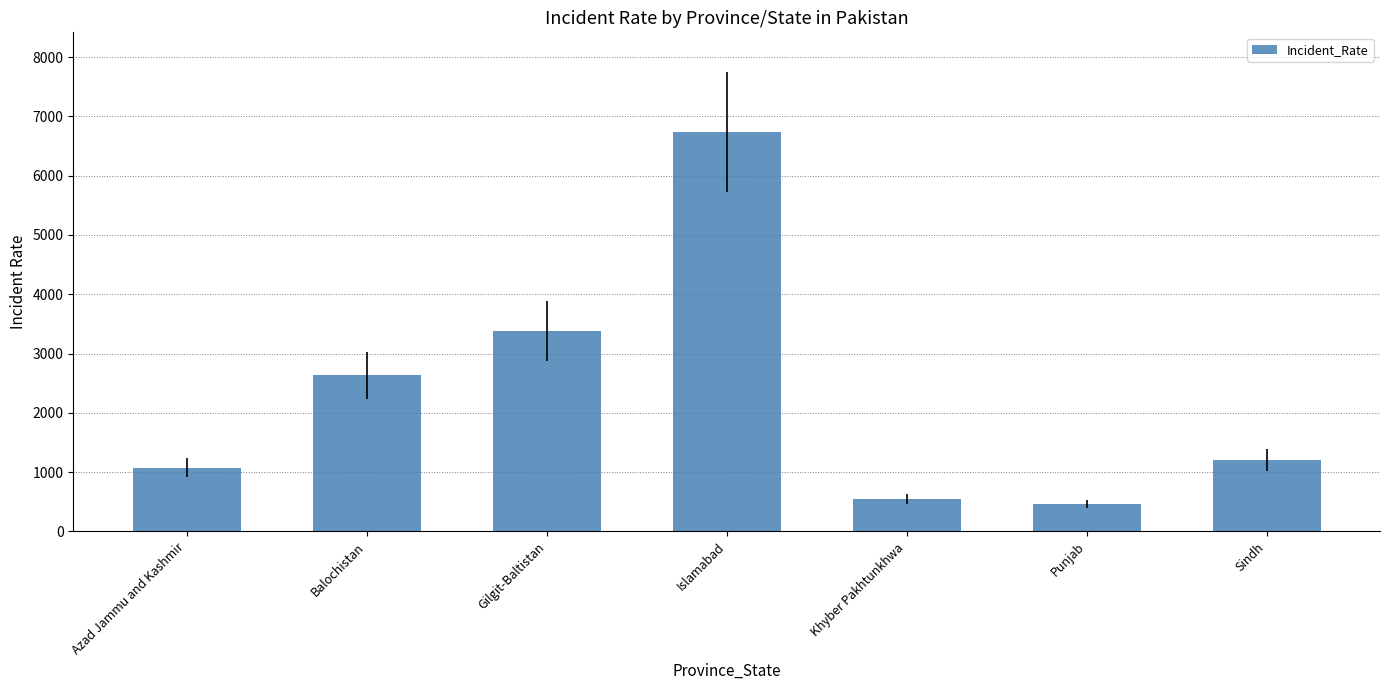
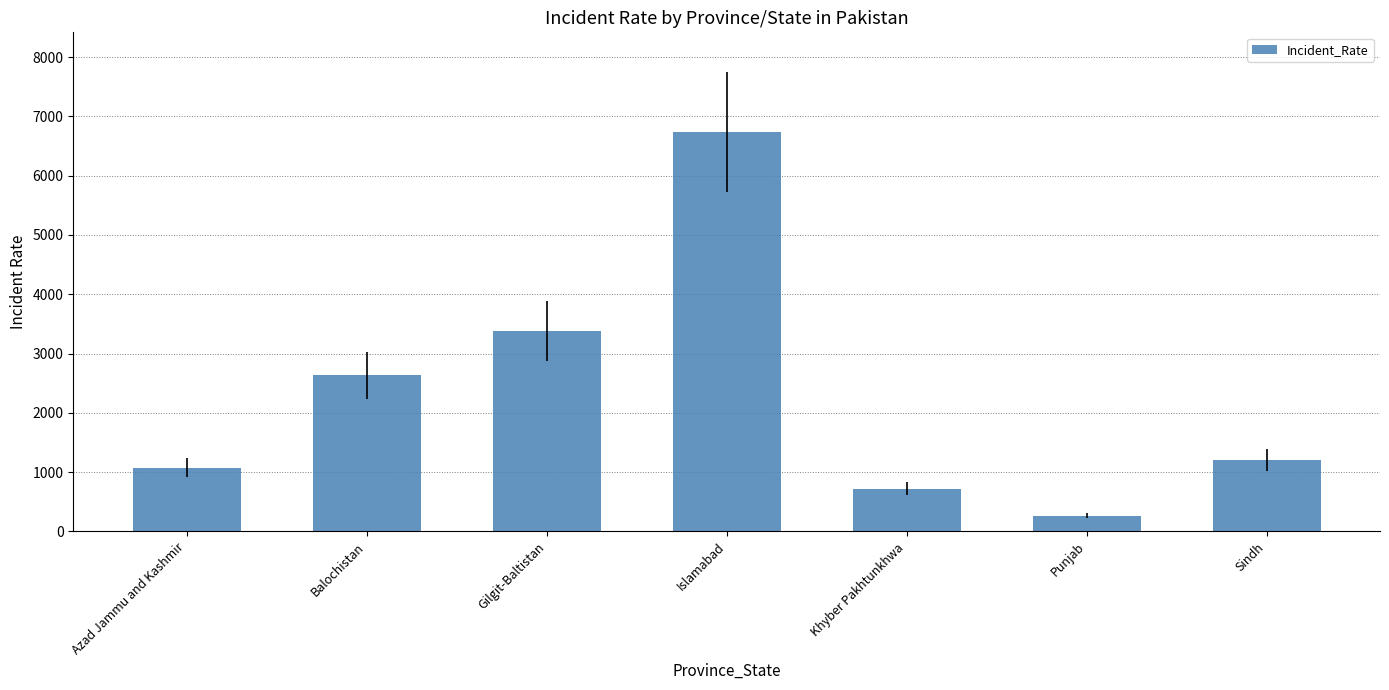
  {
    "Azad Jammu and Kashmir": 1100,
    "Balochistan": 2600,
    "Gilgit-Baltistan": 3400,
    "Islamabad": 6700,
-   "Khyber Pakhtunkhwa": 500,
-   "Punjab": 500,
+   "Khyber Pakhtunkhwa": 700,
+   "Punjab": 300,
    "Sindh": 1200
  }
